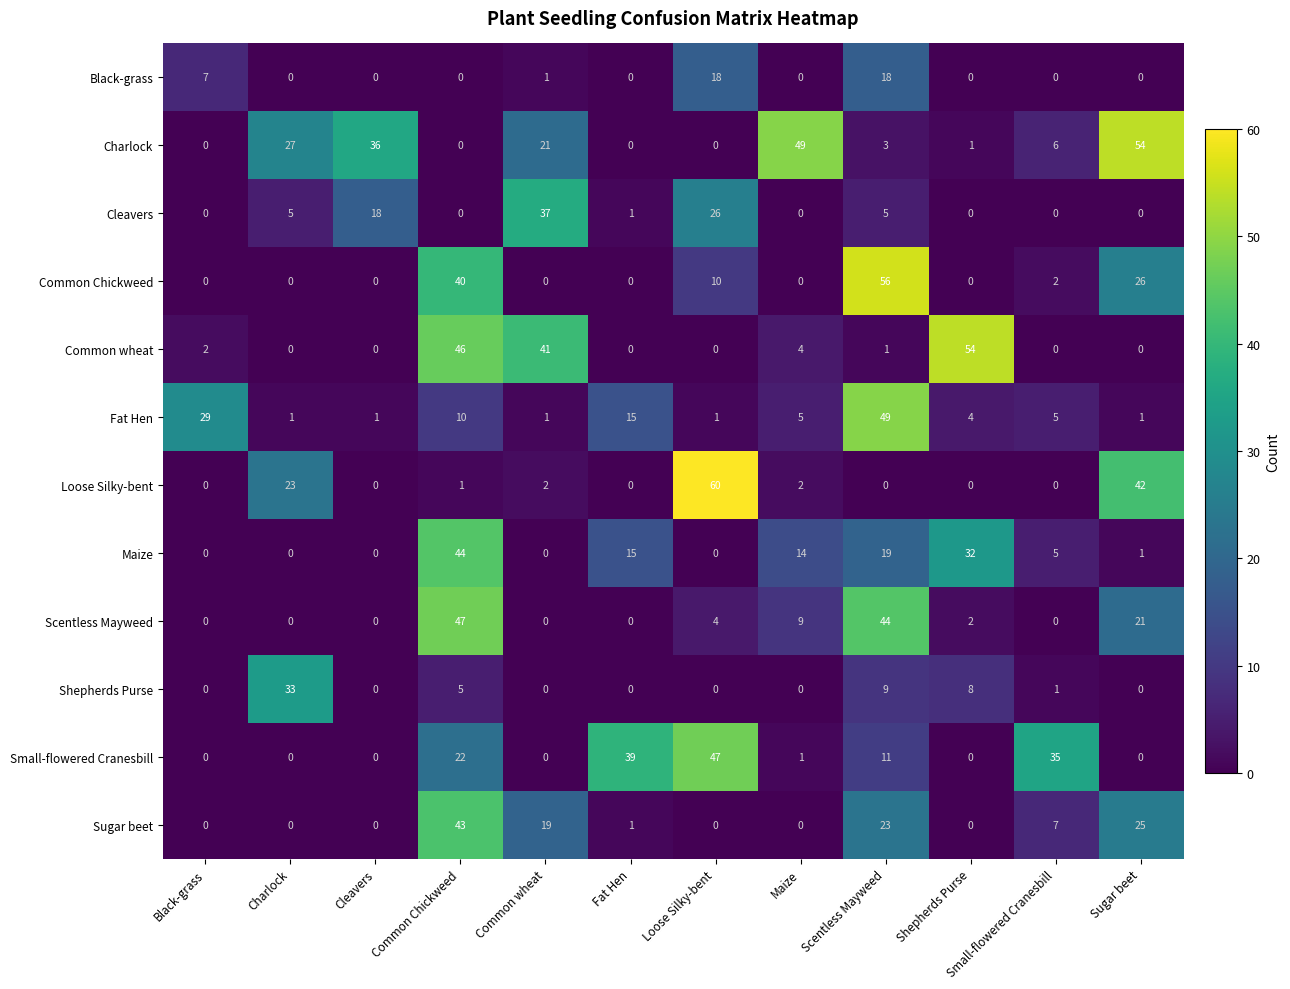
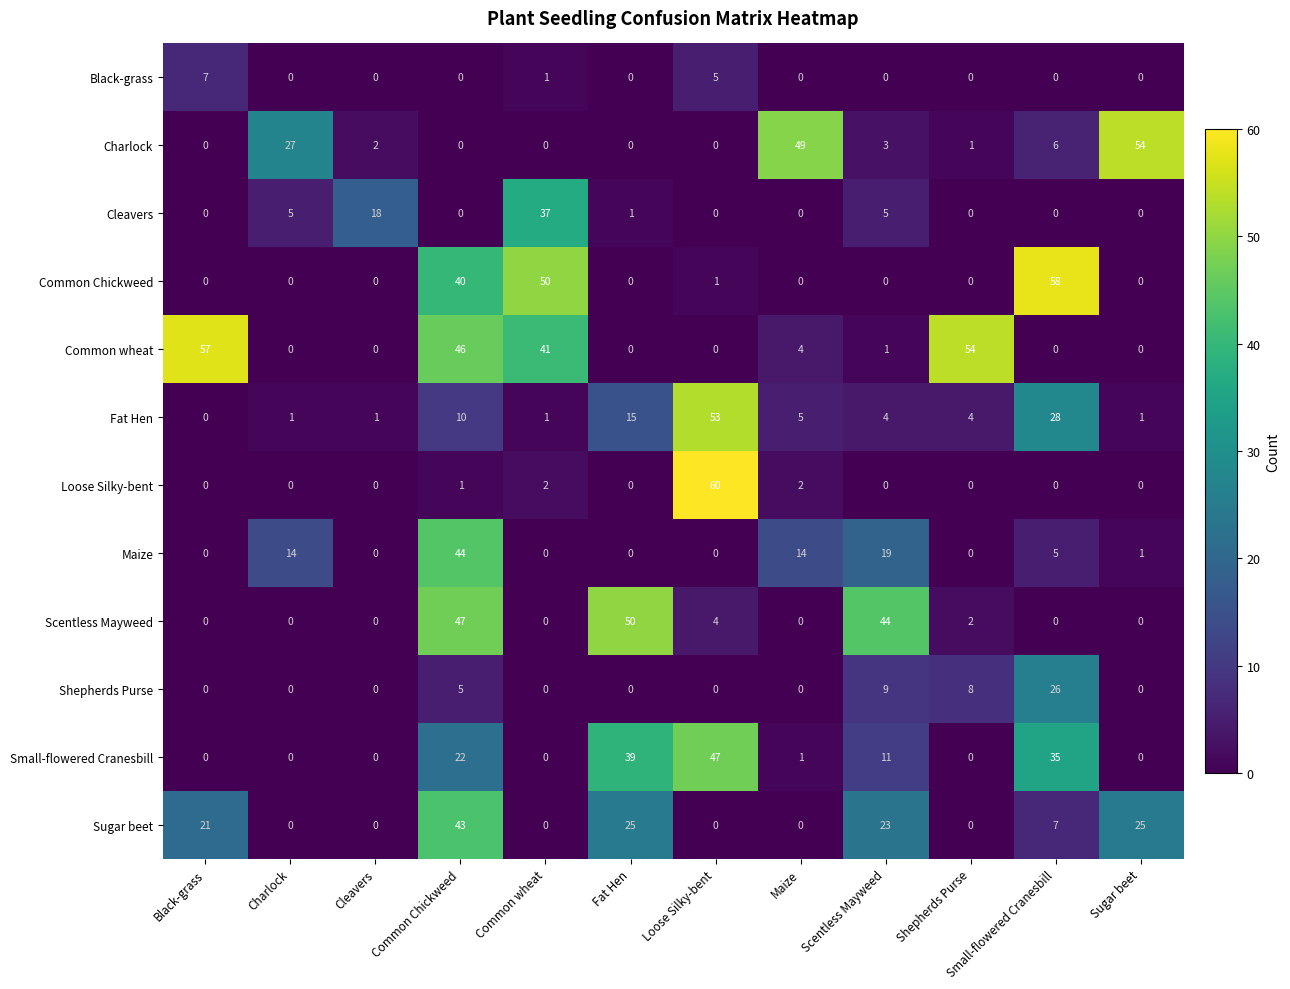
  {
    "Black-grass": {
      "Black-grass": 7,
      "Charlock": 0,
      "Cleavers": 0,
      "Common Chickweed": 0,
      "Common wheat": 1,
      "Fat Hen": 0,
-     "Loose Silky-bent": 18,
+     "Loose Silky-bent": 5,
      "Maize": 0,
-     "Scentless Mayweed": 18,
+     "Scentless Mayweed": 0,
      "Shepherds Purse": 0,
      "Small-flowered Cranesbill": 0,
      "Sugar beet": 0
    },
    "Charlock": {
      "Black-grass": 0,
      "Charlock": 27,
-     "Cleavers": 36,
+     "Cleavers": 2,
      "Common Chickweed": 0,
-     "Common wheat": 21,
+     "Common wheat": 0,
      "Fat Hen": 0,
      "Loose Silky-bent": 0,
      "Maize": 49,
      "Scentless Mayweed": 3,
      "Shepherds Purse": 1,
      "Small-flowered Cranesbill": 6,
      "Sugar beet": 54
    },
    "Cleavers": {
      "Black-grass": 0,
      "Charlock": 5,
      "Cleavers": 18,
      "Common Chickweed": 0,
      "Common wheat": 37,
      "Fat Hen": 1,
-     "Loose Silky-bent": 26,
+     "Loose Silky-bent": 0,
      "Maize": 0,
      "Scentless Mayweed": 5,
      "Shepherds Purse": 0,
      "Small-flowered Cranesbill": 0,
      "Sugar beet": 0
    },
    "Common Chickweed": {
      "Black-grass": 0,
      "Charlock": 0,
      "Cleavers": 0,
      "Common Chickweed": 40,
-     "Common wheat": 0,
+     "Common wheat": 50,
      "Fat Hen": 0,
-     "Loose Silky-bent": 10,
+     "Loose Silky-bent": 1,
      "Maize": 0,
-     "Scentless Mayweed": 56,
+     "Scentless Mayweed": 0,
      "Shepherds Purse": 0,
-     "Small-flowered Cranesbill": 2,
-     "Sugar beet": 26
+     "Small-flowered Cranesbill": 58,
+     "Sugar beet": 0
    },
    "Common wheat": {
-     "Black-grass": 2,
+     "Black-grass": 57,
      "Charlock": 0,
      "Cleavers": 0,
      "Common Chickweed": 46,
      "Common wheat": 41,
      "Fat Hen": 0,
      "Loose Silky-bent": 0,
      "Maize": 4,
      "Scentless Mayweed": 1,
      "Shepherds Purse": 54,
      "Small-flowered Cranesbill": 0,
      "Sugar beet": 0
    },
    "Fat Hen": {
-     "Black-grass": 29,
+     "Black-grass": 0,
      "Charlock": 1,
      "Cleavers": 1,
      "Common Chickweed": 10,
      "Common wheat": 1,
      "Fat Hen": 15,
-     "Loose Silky-bent": 1,
+     "Loose Silky-bent": 53,
      "Maize": 5,
-     "Scentless Mayweed": 49,
+     "Scentless Mayweed": 4,
      "Shepherds Purse": 4,
-     "Small-flowered Cranesbill": 5,
+     "Small-flowered Cranesbill": 28,
      "Sugar beet": 1
    },
    "Loose Silky-bent": {
      "Black-grass": 0,
-     "Charlock": 23,
+     "Charlock": 0,
      "Cleavers": 0,
      "Common Chickweed": 1,
      "Common wheat": 2,
      "Fat Hen": 0,
      "Loose Silky-bent": 60,
      "Maize": 2,
      "Scentless Mayweed": 0,
      "Shepherds Purse": 0,
      "Small-flowered Cranesbill": 0,
-     "Sugar beet": 42
+     "Sugar beet": 0
    },
    "Maize": {
      "Black-grass": 0,
-     "Charlock": 0,
+     "Charlock": 14,
      "Cleavers": 0,
      "Common Chickweed": 44,
      "Common wheat": 0,
-     "Fat Hen": 15,
+     "Fat Hen": 0,
      "Loose Silky-bent": 0,
      "Maize": 14,
      "Scentless Mayweed": 19,
-     "Shepherds Purse": 32,
+     "Shepherds Purse": 0,
      "Small-flowered Cranesbill": 5,
      "Sugar beet": 1
    },
    "Scentless Mayweed": {
      "Black-grass": 0,
      "Charlock": 0,
      "Cleavers": 0,
      "Common Chickweed": 47,
      "Common wheat": 0,
-     "Fat Hen": 0,
+     "Fat Hen": 50,
      "Loose Silky-bent": 4,
-     "Maize": 9,
+     "Maize": 0,
      "Scentless Mayweed": 44,
      "Shepherds Purse": 2,
      "Small-flowered Cranesbill": 0,
-     "Sugar beet": 21
+     "Sugar beet": 0
    },
    "Shepherds Purse": {
      "Black-grass": 0,
-     "Charlock": 33,
+     "Charlock": 0,
      "Cleavers": 0,
      "Common Chickweed": 5,
      "Common wheat": 0,
      "Fat Hen": 0,
      "Loose Silky-bent": 0,
      "Maize": 0,
      "Scentless Mayweed": 9,
      "Shepherds Purse": 8,
-     "Small-flowered Cranesbill": 1,
+     "Small-flowered Cranesbill": 26,
      "Sugar beet": 0
    },
    "Small-flowered Cranesbill": {
      "Black-grass": 0,
      "Charlock": 0,
      "Cleavers": 0,
      "Common Chickweed": 22,
      "Common wheat": 0,
      "Fat Hen": 39,
      "Loose Silky-bent": 47,
      "Maize": 1,
      "Scentless Mayweed": 11,
      "Shepherds Purse": 0,
      "Small-flowered Cranesbill": 35,
      "Sugar beet": 0
    },
    "Sugar beet": {
-     "Black-grass": 0,
+     "Black-grass": 21,
      "Charlock": 0,
      "Cleavers": 0,
      "Common Chickweed": 43,
-     "Common wheat": 19,
-     "Fat Hen": 1,
+     "Common wheat": 0,
+     "Fat Hen": 25,
      "Loose Silky-bent": 0,
      "Maize": 0,
      "Scentless Mayweed": 23,
      "Shepherds Purse": 0,
      "Small-flowered Cranesbill": 7,
      "Sugar beet": 25
    }
  }
